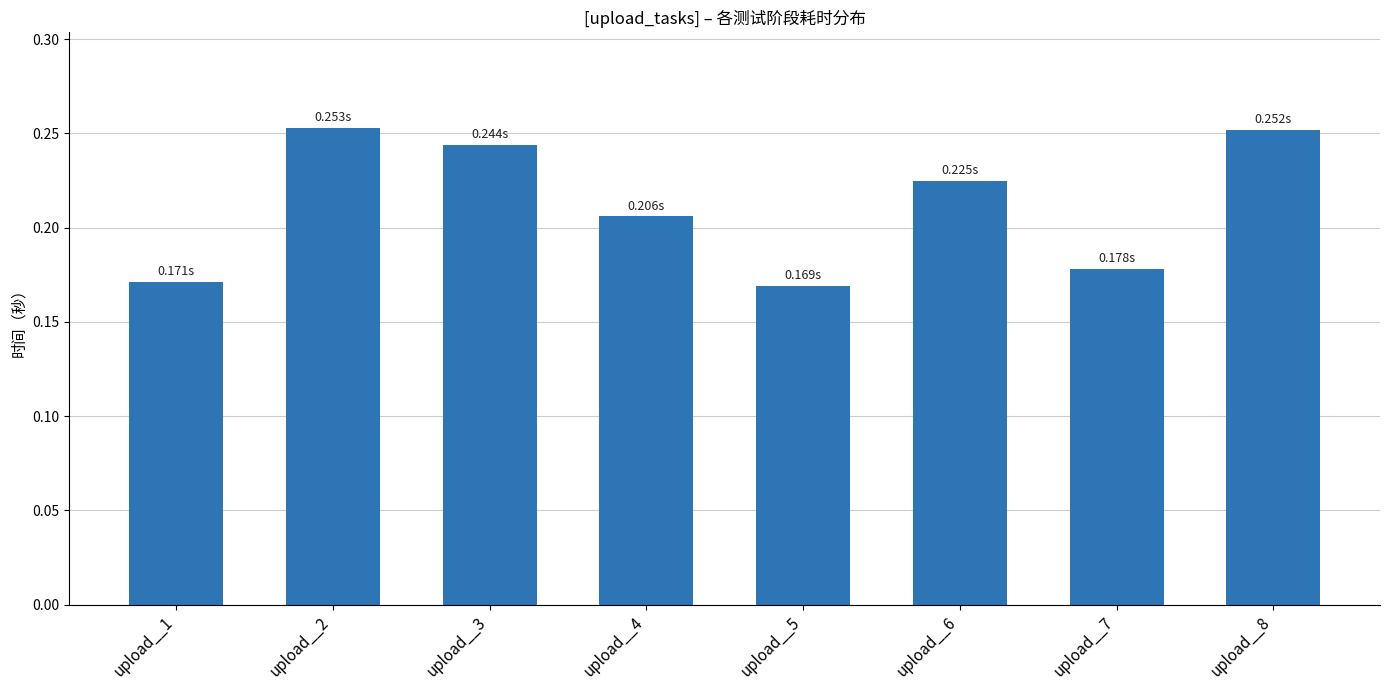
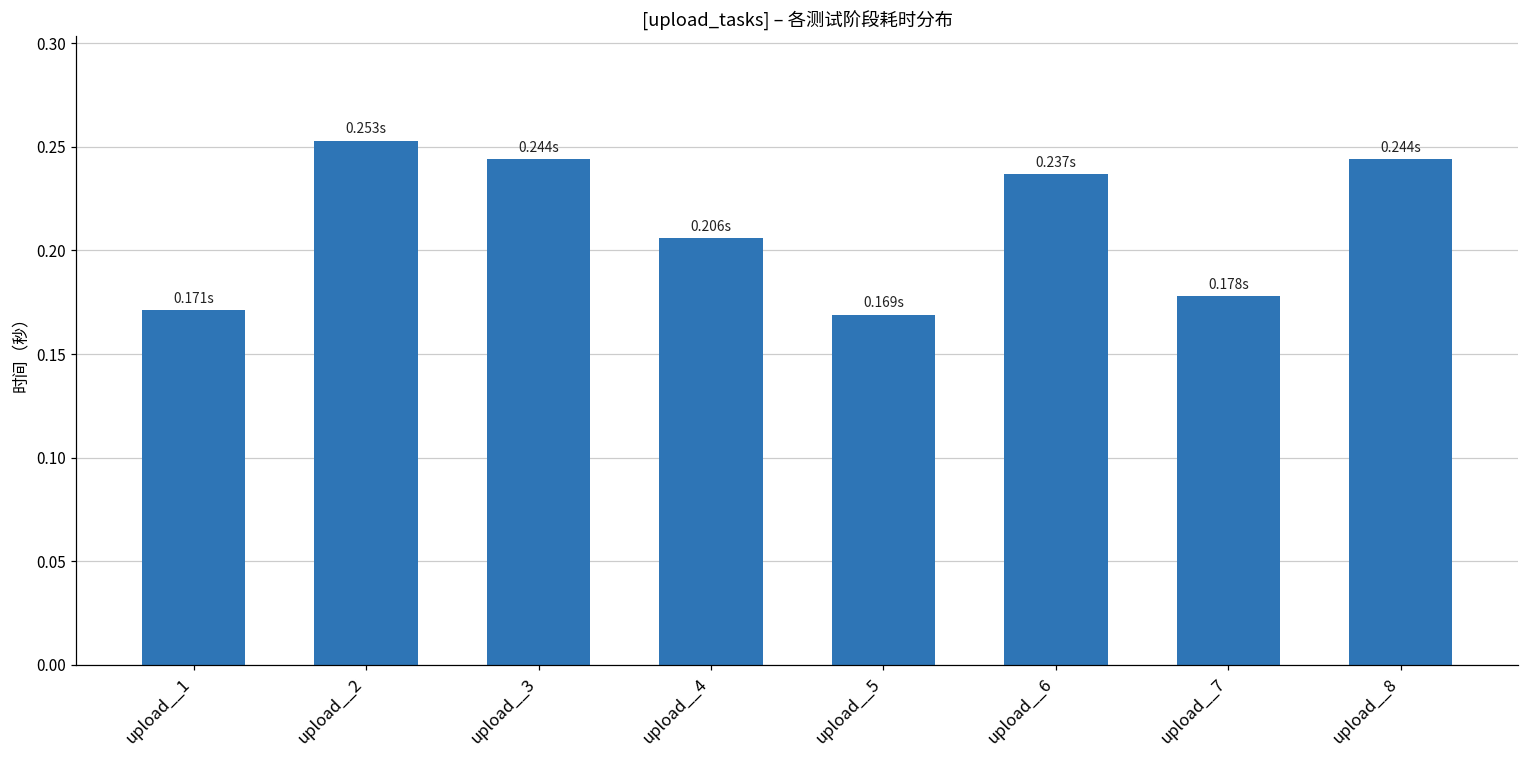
  {
    "upload__1": "0.171s",
    "upload__2": "0.253s",
    "upload__3": "0.244s",
    "upload__4": "0.206s",
    "upload__5": "0.169s",
-   "upload__6": "0.225s",
+   "upload__6": "0.237s",
    "upload__7": "0.178s",
-   "upload__8": "0.252s"
+   "upload__8": "0.244s"
  }
